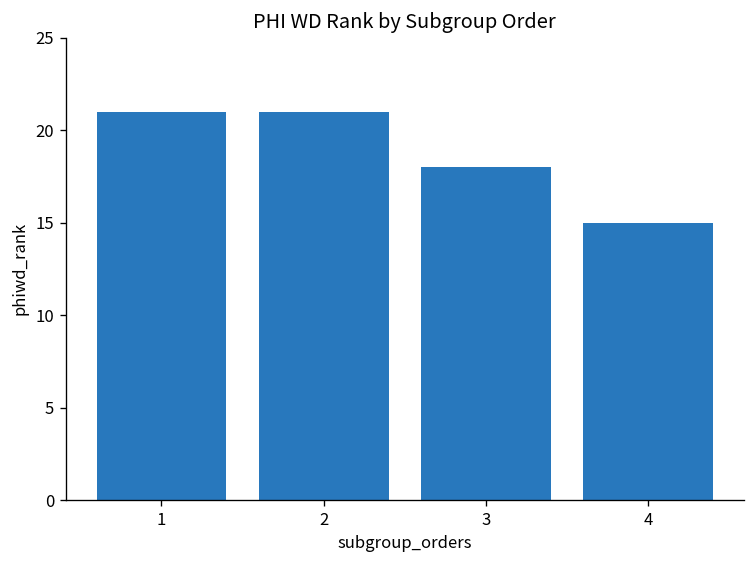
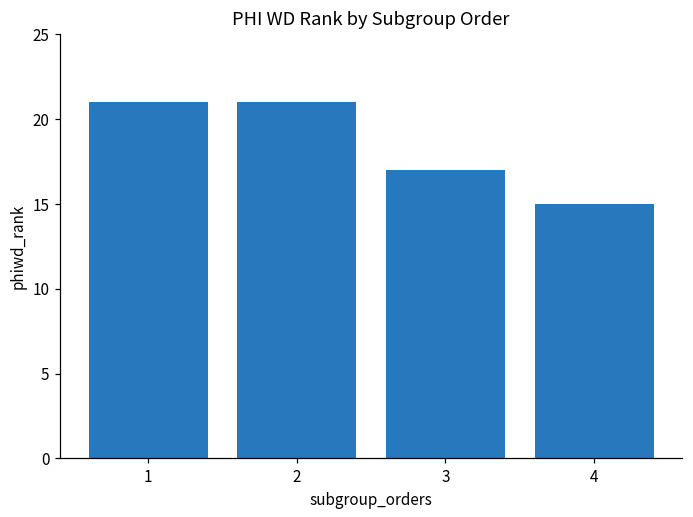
  {
    "1": 21,
    "2": 21,
-   "3": 18,
+   "3": 17,
    "4": 15
  }
